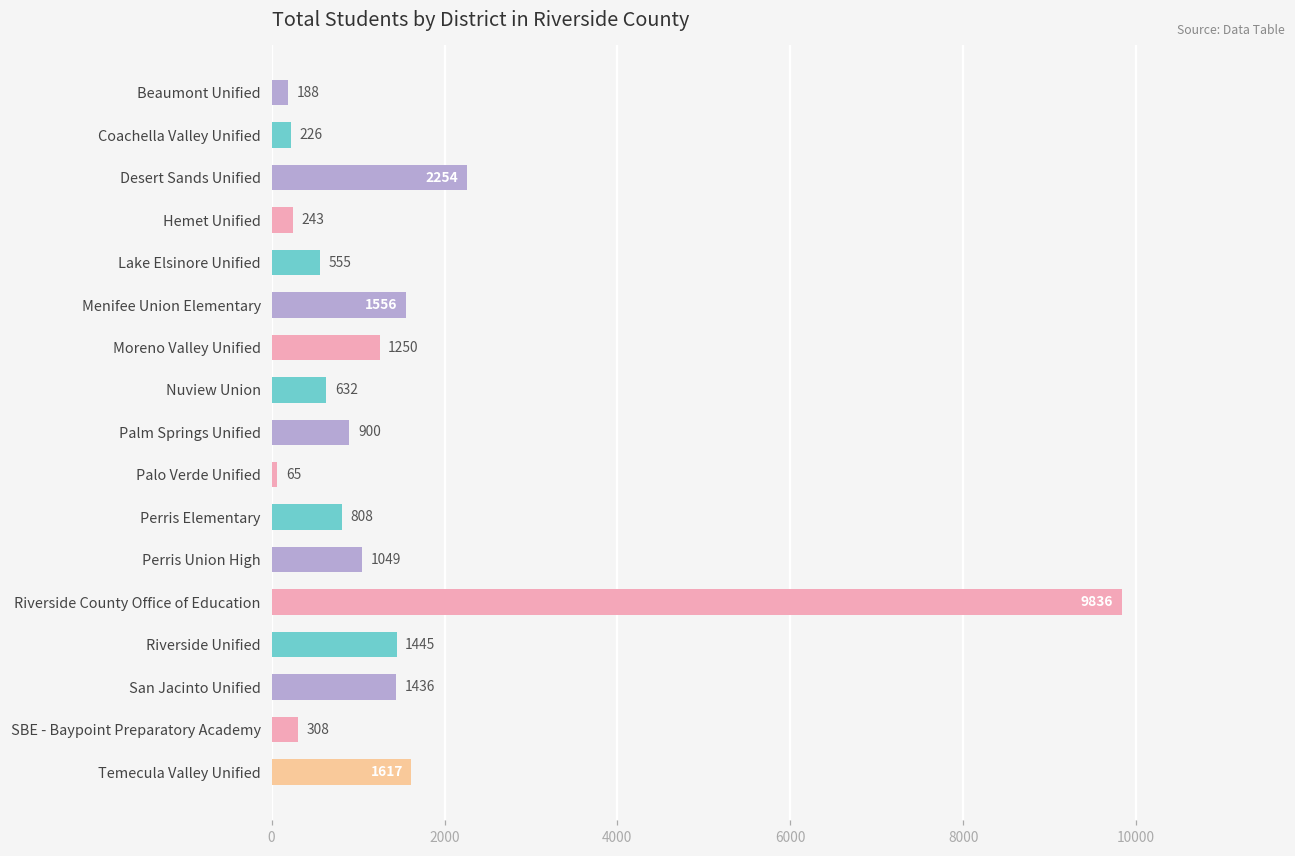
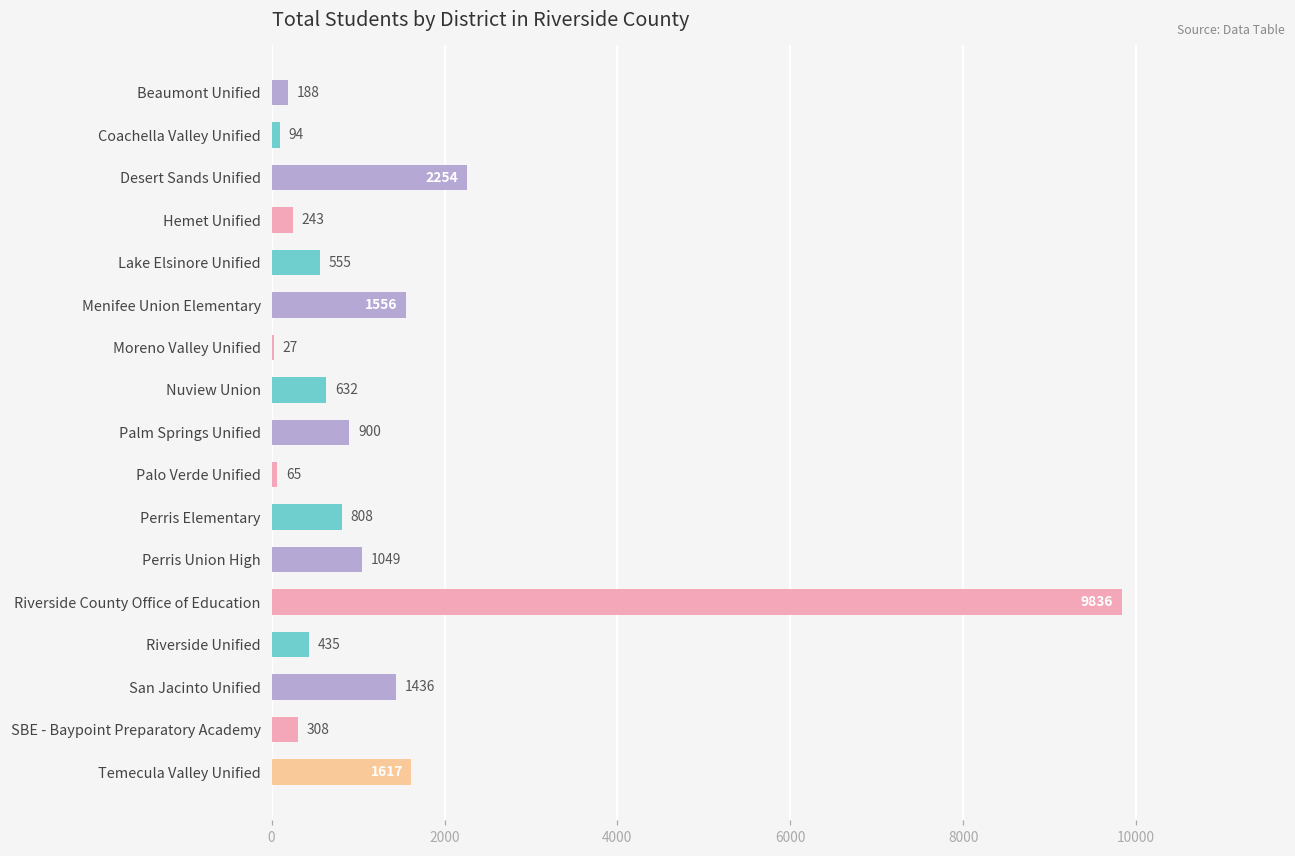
  {
    "Beaumont Unified": 188,
-   "Coachella Valley Unified": 226,
+   "Coachella Valley Unified": 94,
    "Desert Sands Unified": 2254,
    "Hemet Unified": 243,
    "Lake Elsinore Unified": 555,
    "Menifee Union Elementary": 1556,
-   "Moreno Valley Unified": 1250,
+   "Moreno Valley Unified": 27,
    "Nuview Union": 632,
    "Palm Springs Unified": 900,
    "Palo Verde Unified": 65,
    "Perris Elementary": 808,
    "Perris Union High": 1049,
    "Riverside County Office of Education": 9836,
-   "Riverside Unified": 1445,
+   "Riverside Unified": 435,
    "San Jacinto Unified": 1436,
    "SBE - Baypoint Preparatory Academy": 308,
    "Temecula Valley Unified": 1617
  }
